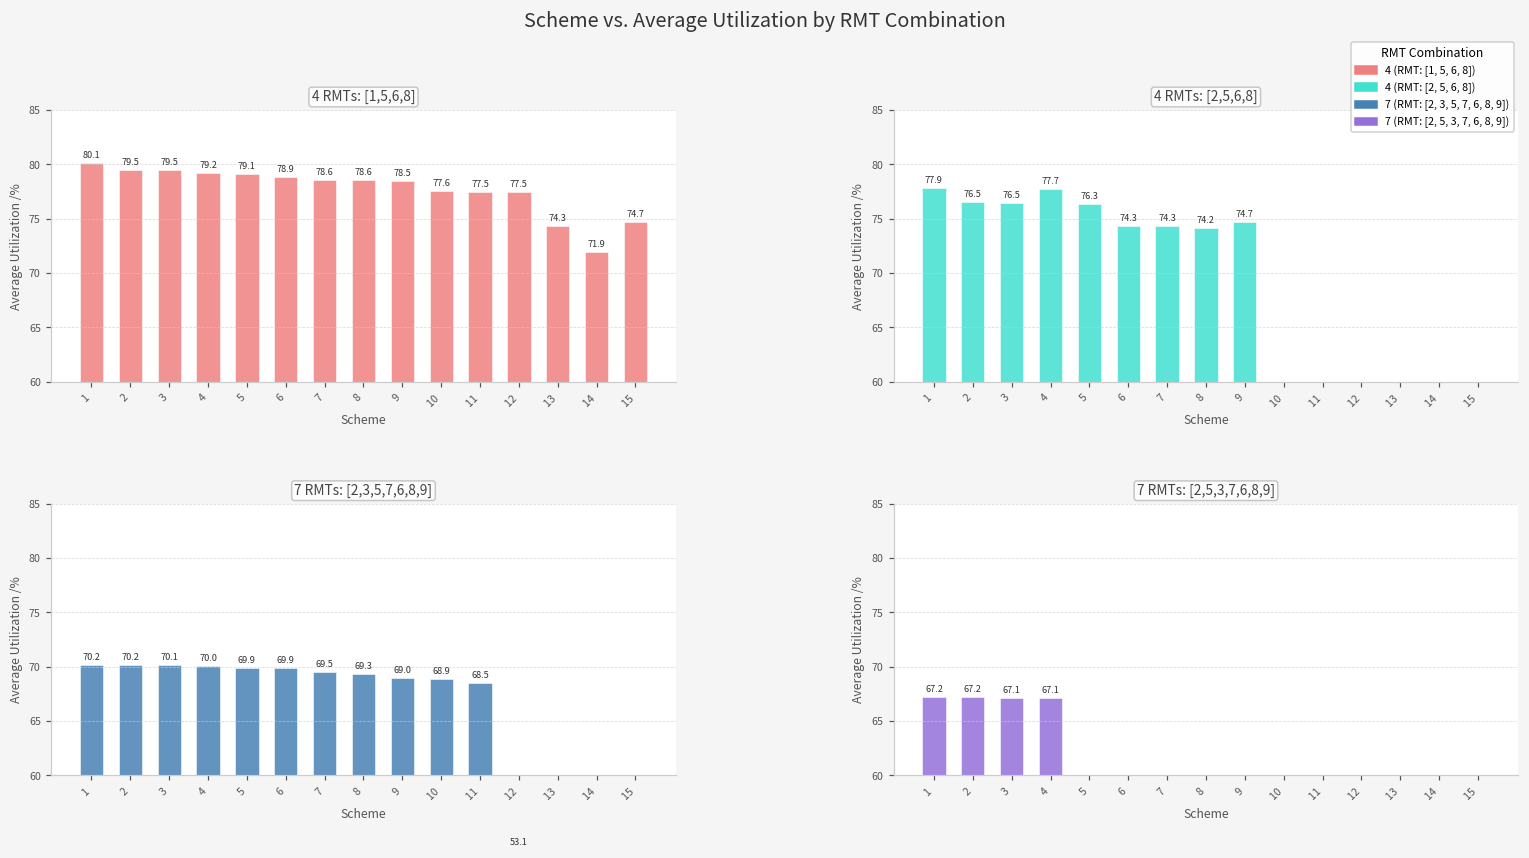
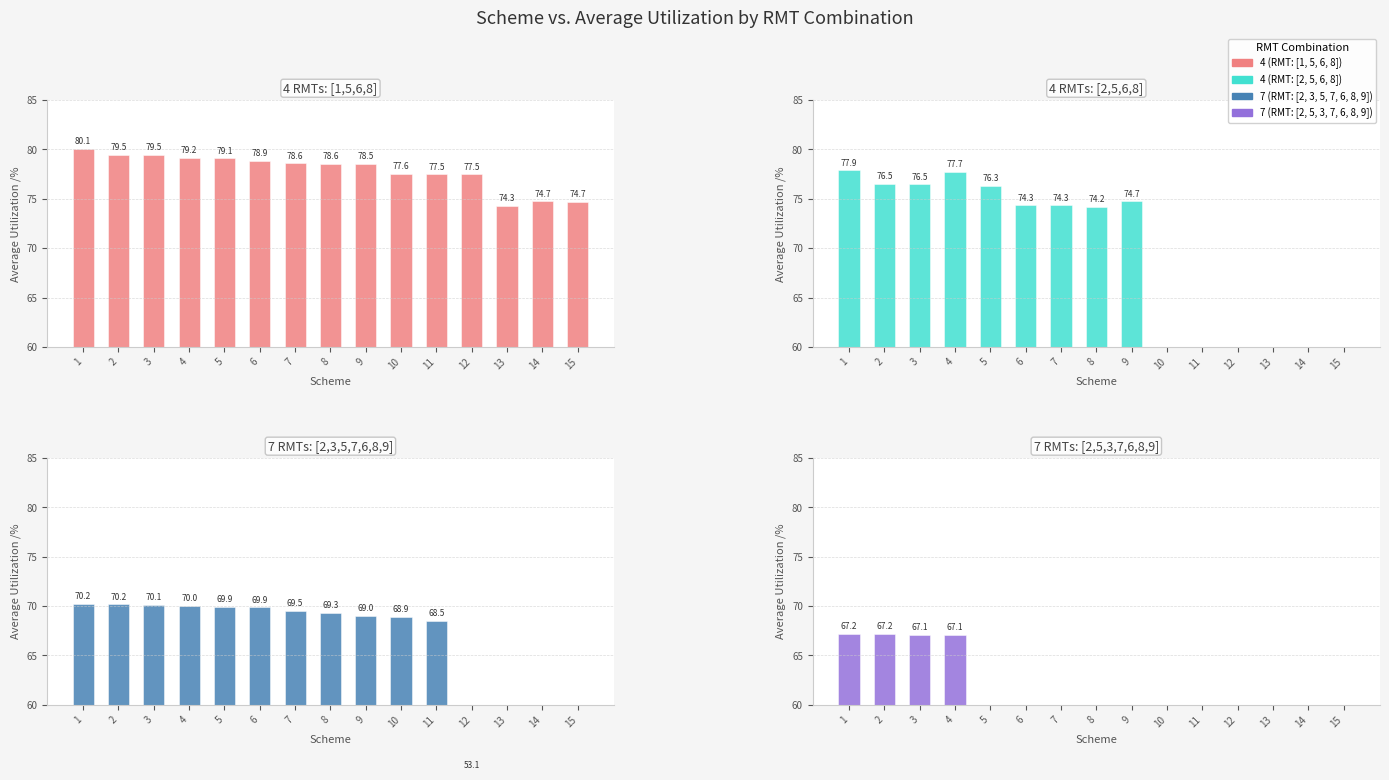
  {
    "4 RMTs: [1,5,6,8]": {
      "1": 80.1,
      "2": 79.5,
      "3": 79.5,
      "4": 79.2,
      "5": 79.1,
      "6": 78.9,
      "7": 78.6,
      "8": 78.6,
      "9": 78.5,
      "10": 77.6,
      "11": 77.5,
      "12": 77.5,
      "13": 74.3,
-     "14": 71.9,
+     "14": 74.7,
      "15": 74.7
    },
    "4 RMTs: [2,5,6,8]": {
      "1": 77.9,
      "2": 76.5,
      "3": 76.5,
      "4": 77.7,
      "5": 76.3,
      "6": 74.3,
      "7": 74.3,
      "8": 74.2,
      "9": 74.7
    },
    "7 RMTs: [2,3,5,7,6,8,9]": {
      "1": 70.2,
      "2": 70.2,
      "3": 70.1,
      "4": 70.0,
      "5": 69.9,
      "6": 69.9,
      "7": 69.5,
      "8": 69.3,
      "9": 69.0,
      "10": 68.9,
      "11": 68.5
    },
    "7 RMTs: [2,5,3,7,6,8,9]": {
      "1": 67.2,
      "2": 67.2,
      "3": 67.1,
      "4": 67.1
    }
  }
